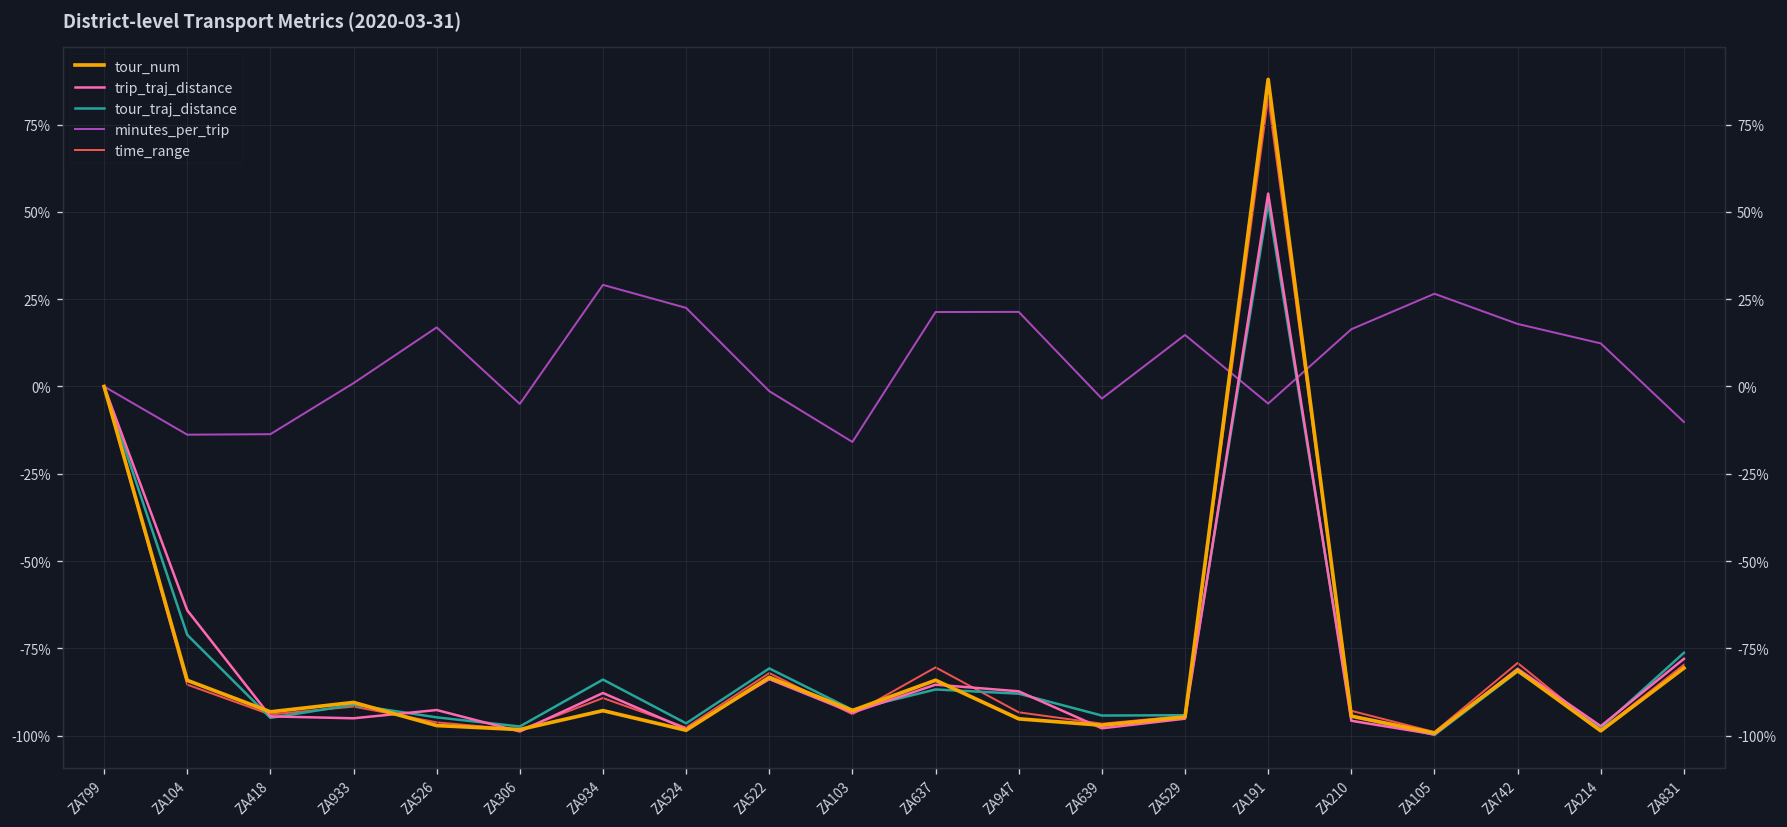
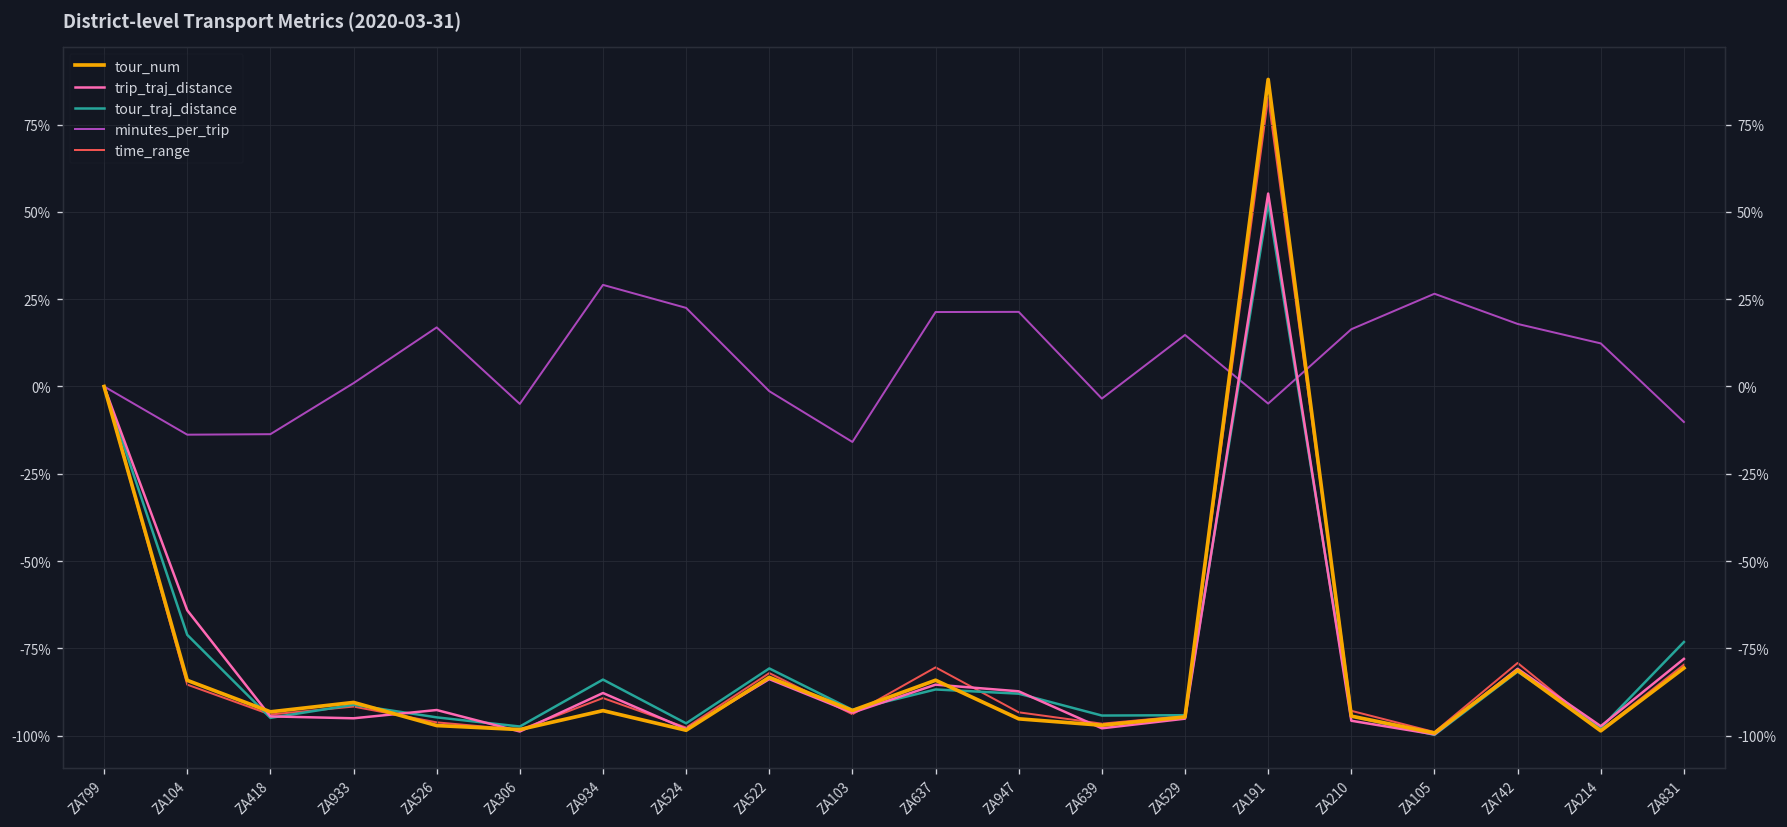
  {
    "tour_num": {
      "ZA104": "-84%",
      "ZA526": "-97%",
      "ZA934": "-93%",
      "ZA637": "-84%",
      "ZA947": "-95%",
      "ZA191": "88%",
      "ZA831": "-81%"
    },
    "trip_traj_distance": {
      "ZA104": "-64%",
      "ZA933": "-95%",
      "ZA526": "-93%",
      "ZA934": "-88%",
      "ZA637": "-85%",
      "ZA639": "-98%",
      "ZA191": "55%",
      "ZA210": "-96%",
      "ZA831": "-78%"
    },
    "tour_traj_distance": {
      "ZA104": "-71%",
      "ZA526": "-95%",
      "ZA934": "-84%",
      "ZA524": "-96%",
      "ZA522": "-81%",
      "ZA637": "-87%",
      "ZA639": "-94%",
      "ZA191": "53%",
-     "ZA831": "-76%"
+     "ZA831": "-73%"
    },
    "minutes_per_trip": {
      "ZA104": "-14%",
      "ZA418": "-14%",
      "ZA933": "1%",
      "ZA526": "17%",
      "ZA306": "-5%",
      "ZA934": "29%",
      "ZA524": "23%",
      "ZA522": "-1%",
      "ZA103": "-16%",
      "ZA637": "21%",
      "ZA947": "21%",
      "ZA639": "-3%",
      "ZA529": "15%",
      "ZA191": "-5%",
      "ZA210": "16%",
      "ZA105": "27%",
      "ZA742": "18%",
      "ZA214": "12%",
      "ZA831": "-10%"
    },
    "time_range": {
      "ZA104": "-85%",
      "ZA526": "-96%",
      "ZA934": "-89%",
      "ZA522": "-82%",
      "ZA637": "-80%",
      "ZA947": "-93%",
      "ZA191": "83%",
      "ZA210": "-93%",
      "ZA742": "-79%",
      "ZA831": "-80%"
    }
  }
